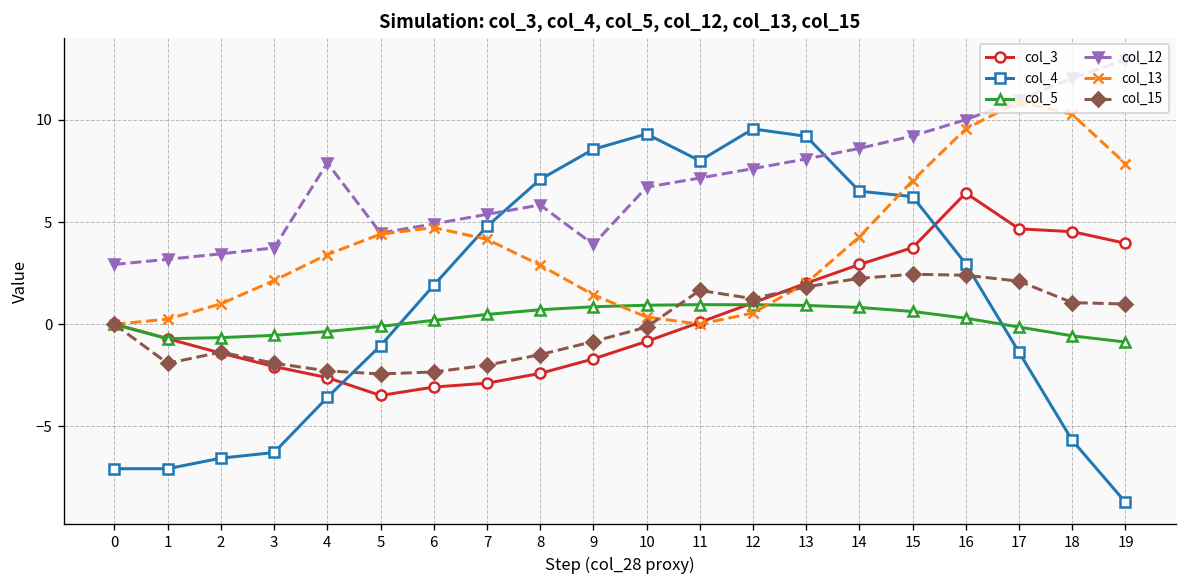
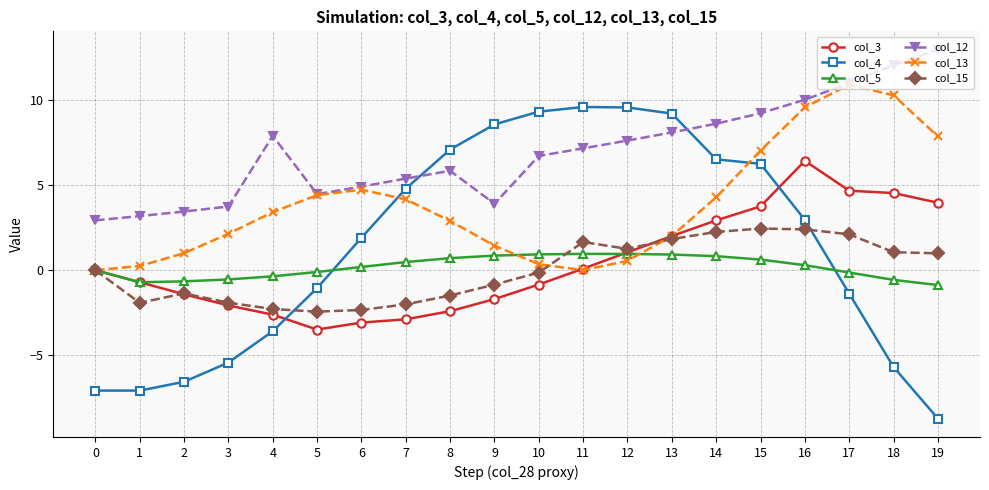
  {
    "col_3": {
      "3": -2.1,
      "4": -2.6,
      "5": -3.5,
      "6": -3.1,
      "7": -2.9,
      "8": -2.4,
      "9": -1.7,
      "10": -0.8,
      "14": 2.9,
      "15": 3.7,
      "16": 6.4,
      "17": 4.7,
      "18": 4.5,
      "19": 4.0
    },
    "col_4": {
      "0": -7.1,
      "1": -7.1,
      "2": -6.6,
-     "3": -6.3,
+     "3": -5.4,
      "4": -3.6,
      "5": -1.0,
      "6": 1.9,
      "7": 4.8,
      "8": 7.1,
      "9": 8.6,
      "10": 9.3,
-     "11": 8.0,
+     "11": 9.6,
      "12": 9.6,
      "13": 9.2,
      "14": 6.5,
      "15": 6.2,
      "16": 3.0,
      "17": -1.4,
      "18": -5.7,
      "19": -8.7
    },
    "col_5": {
      "2": -0.7,
      "3": -0.5,
      "4": -0.4,
      "5": -0.1,
      "6": 0.2,
      "7": 0.5,
      "8": 0.7,
      "9": 0.9,
      "10": 0.9,
      "11": 1.0,
      "13": 0.9,
      "14": 0.8,
      "15": 0.6,
      "16": 0.3,
      "17": -0.1,
      "18": -0.6,
      "19": -0.9
    },
    "col_12": {
      "0": 2.9,
      "1": 3.2,
      "2": 3.4,
      "3": 3.7,
      "4": 7.9,
      "6": 4.9,
      "7": 5.4,
      "8": 5.8,
      "9": 3.9,
      "10": 6.7,
      "11": 7.2,
      "12": 7.6,
      "13": 8.1,
      "14": 8.6,
      "15": 9.2,
      "16": 10.0
    },
    "col_13": {
      "1": 0.2,
      "2": 1.0,
      "3": 2.1,
      "4": 3.4,
      "6": 4.7,
      "7": 4.2,
      "8": 2.9,
      "9": 1.4,
      "10": 0.4,
      "12": 0.6,
      "14": 4.3,
      "15": 7.0,
      "16": 9.6,
      "18": 10.3,
      "19": 7.9
    },
    "col_15": {
      "1": -1.9,
      "3": -1.9,
      "4": -2.3,
      "5": -2.4,
      "6": -2.3,
      "7": -2.0,
      "8": -1.5,
      "9": -0.8,
      "10": -0.1,
      "11": 1.7,
      "12": 1.3,
      "13": 1.8,
      "14": 2.2,
      "15": 2.4,
      "16": 2.4,
      "17": 2.1,
      "18": 1.1,
      "19": 1.0
    }
  }
